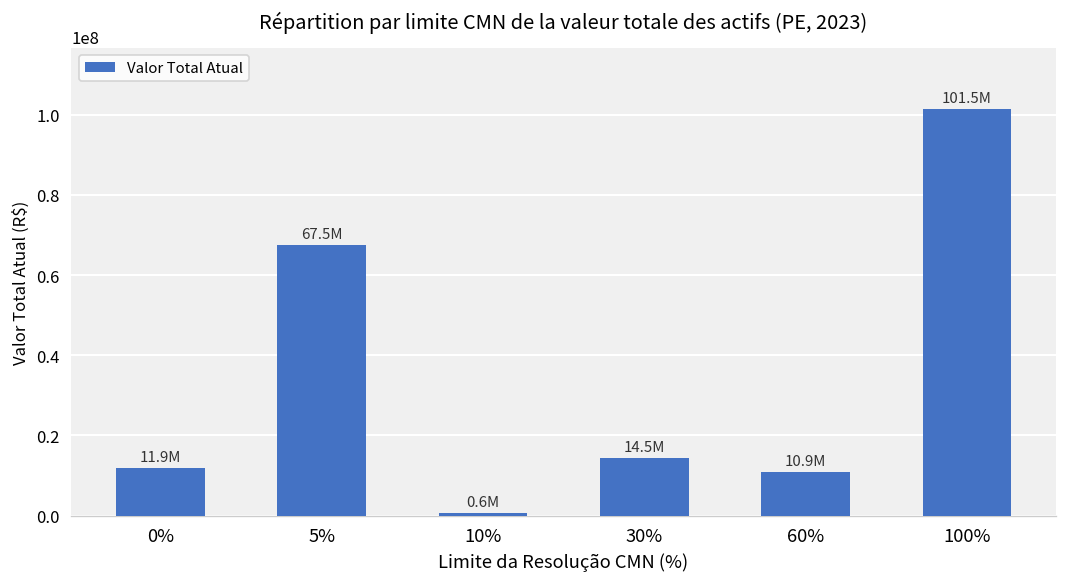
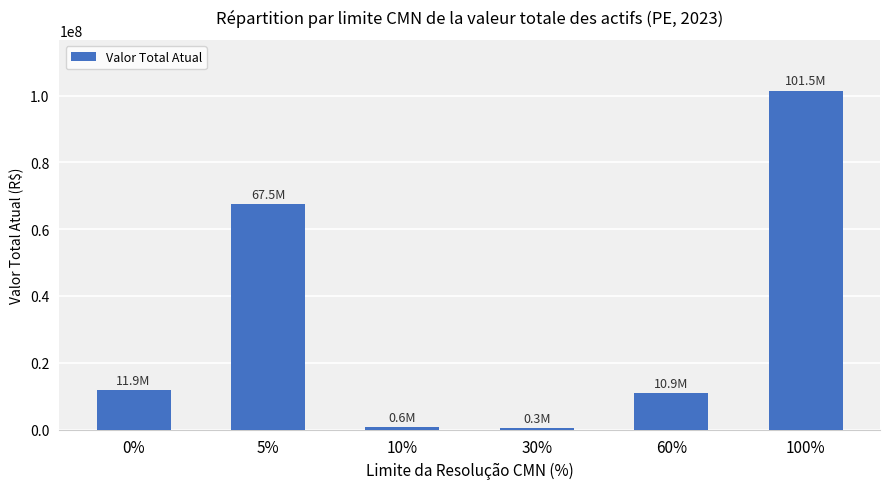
  {
    "0%": "11.9M",
    "5%": "67.5M",
    "10%": "0.6M",
-   "30%": "14.5M",
+   "30%": "0.3M",
    "60%": "10.9M",
    "100%": "101.5M"
  }
